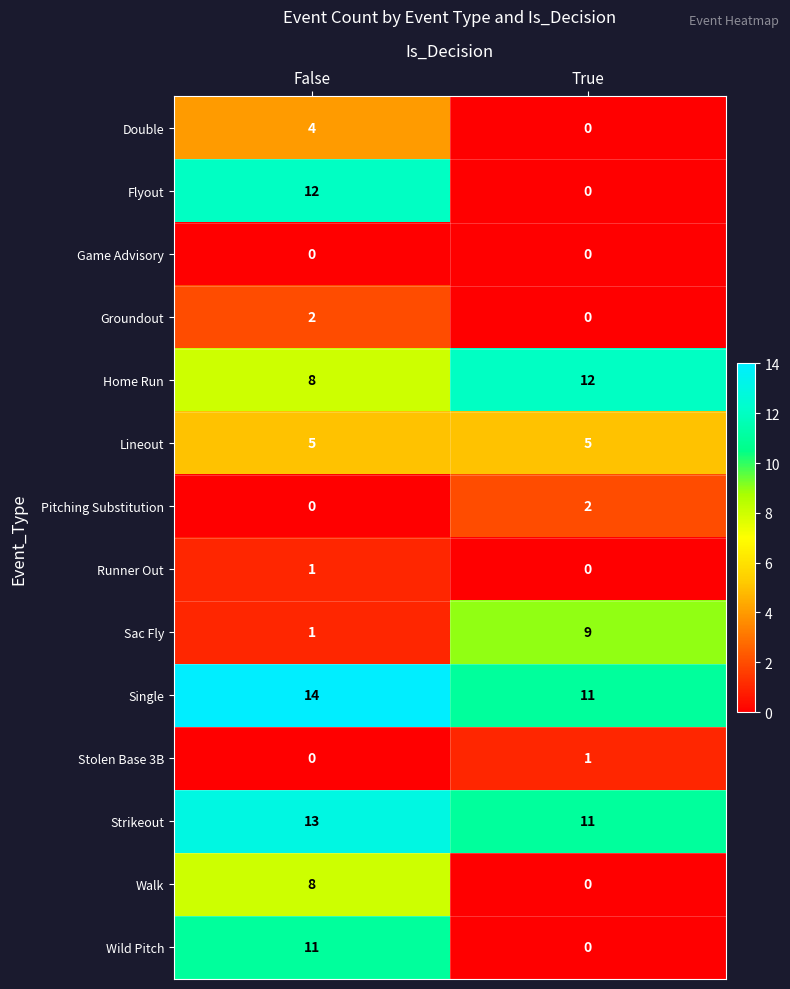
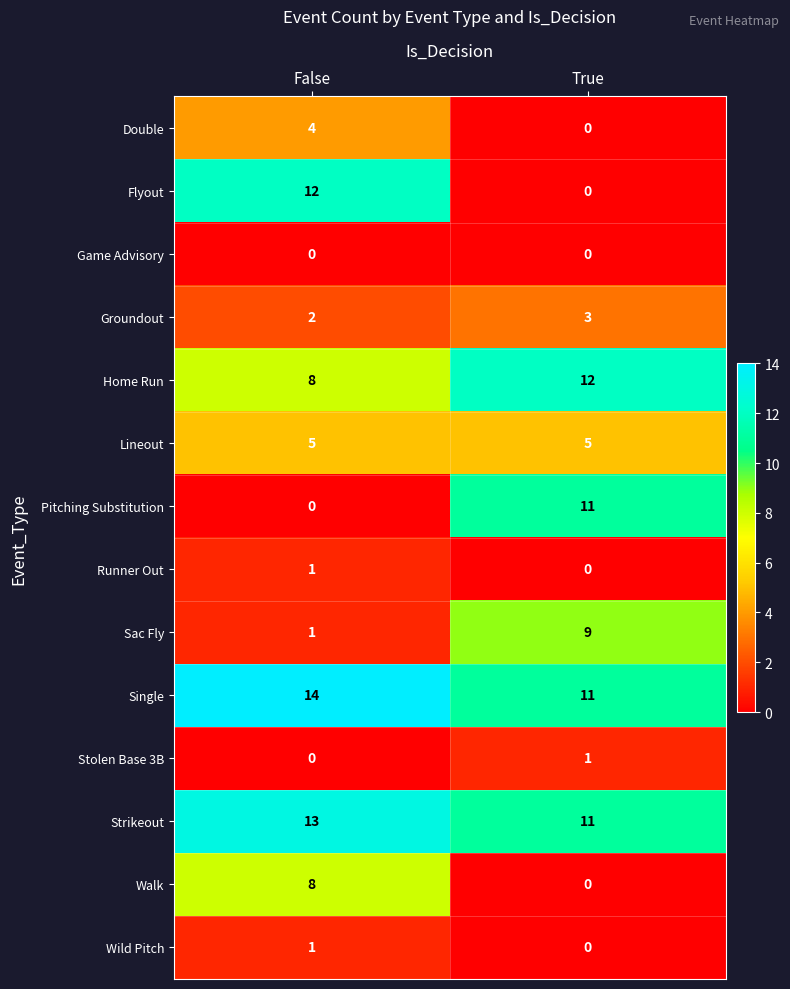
  {
    "Double": {
      "False": 4,
      "True": 0
    },
    "Flyout": {
      "False": 12,
      "True": 0
    },
    "Game Advisory": {
      "False": 0,
      "True": 0
    },
    "Groundout": {
      "False": 2,
-     "True": 0
+     "True": 3
    },
    "Home Run": {
      "False": 8,
      "True": 12
    },
    "Lineout": {
      "False": 5,
      "True": 5
    },
    "Pitching Substitution": {
      "False": 0,
-     "True": 2
+     "True": 11
    },
    "Runner Out": {
      "False": 1,
      "True": 0
    },
    "Sac Fly": {
      "False": 1,
      "True": 9
    },
    "Single": {
      "False": 14,
      "True": 11
    },
    "Stolen Base 3B": {
      "False": 0,
      "True": 1
    },
    "Strikeout": {
      "False": 13,
      "True": 11
    },
    "Walk": {
      "False": 8,
      "True": 0
    },
    "Wild Pitch": {
-     "False": 11,
+     "False": 1,
      "True": 0
    }
  }
